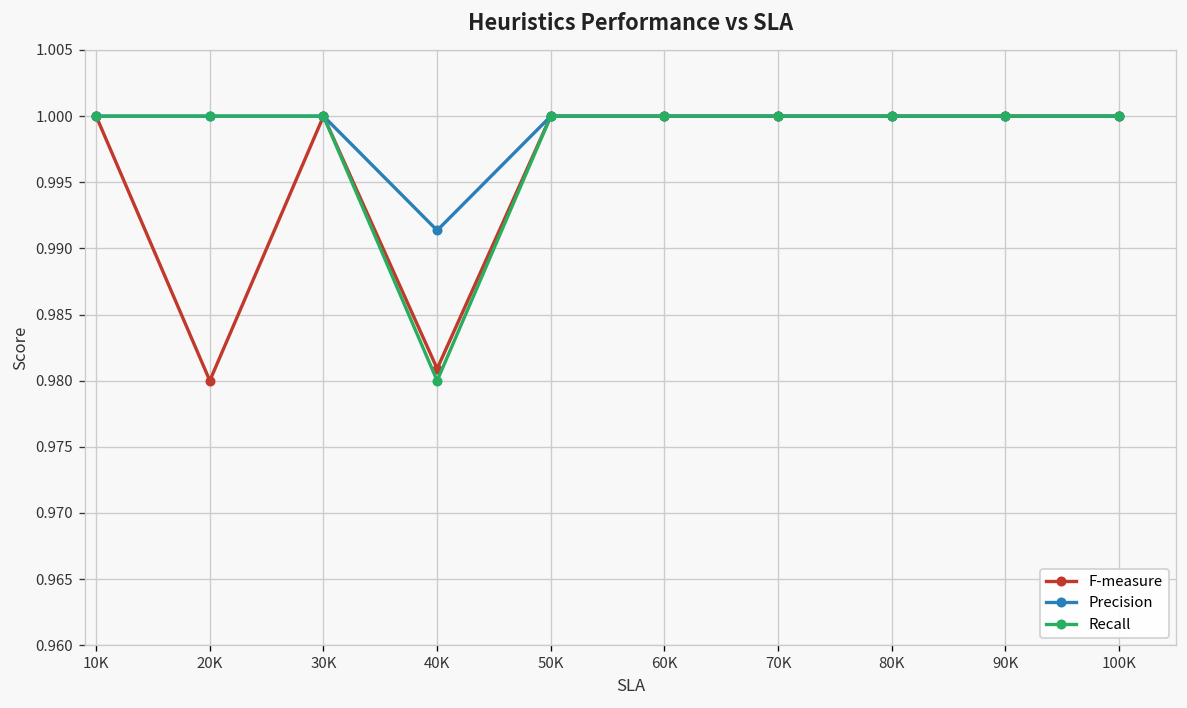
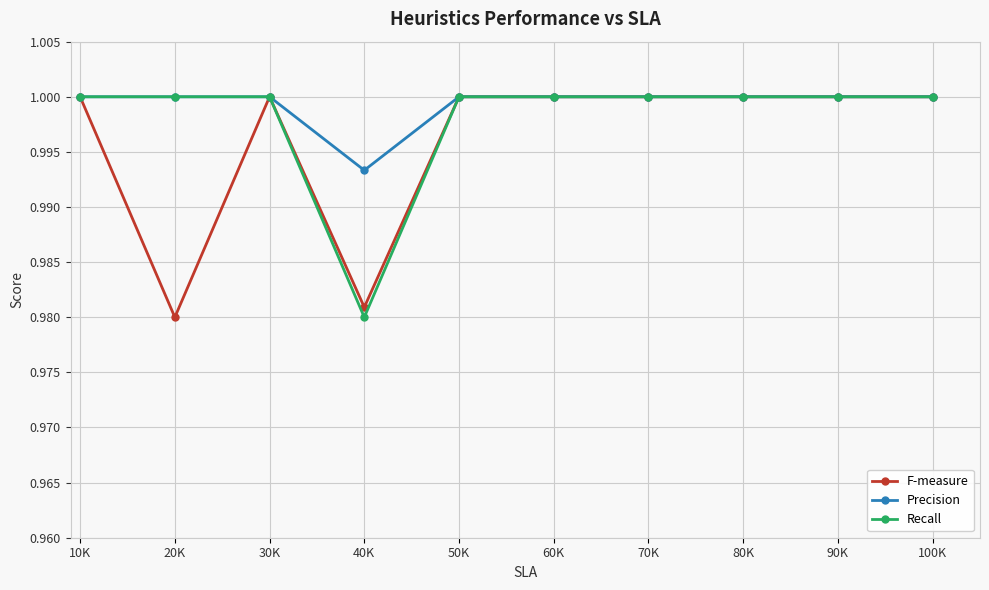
  {
    "F-measure": {
      "20K": 0.9800,
      "40K": 0.9809
    },
    "Precision": {
-     "40K": 0.9914
+     "40K": 0.9933
    },
    "Recall": {
      "40K": 0.9800
    }
  }
